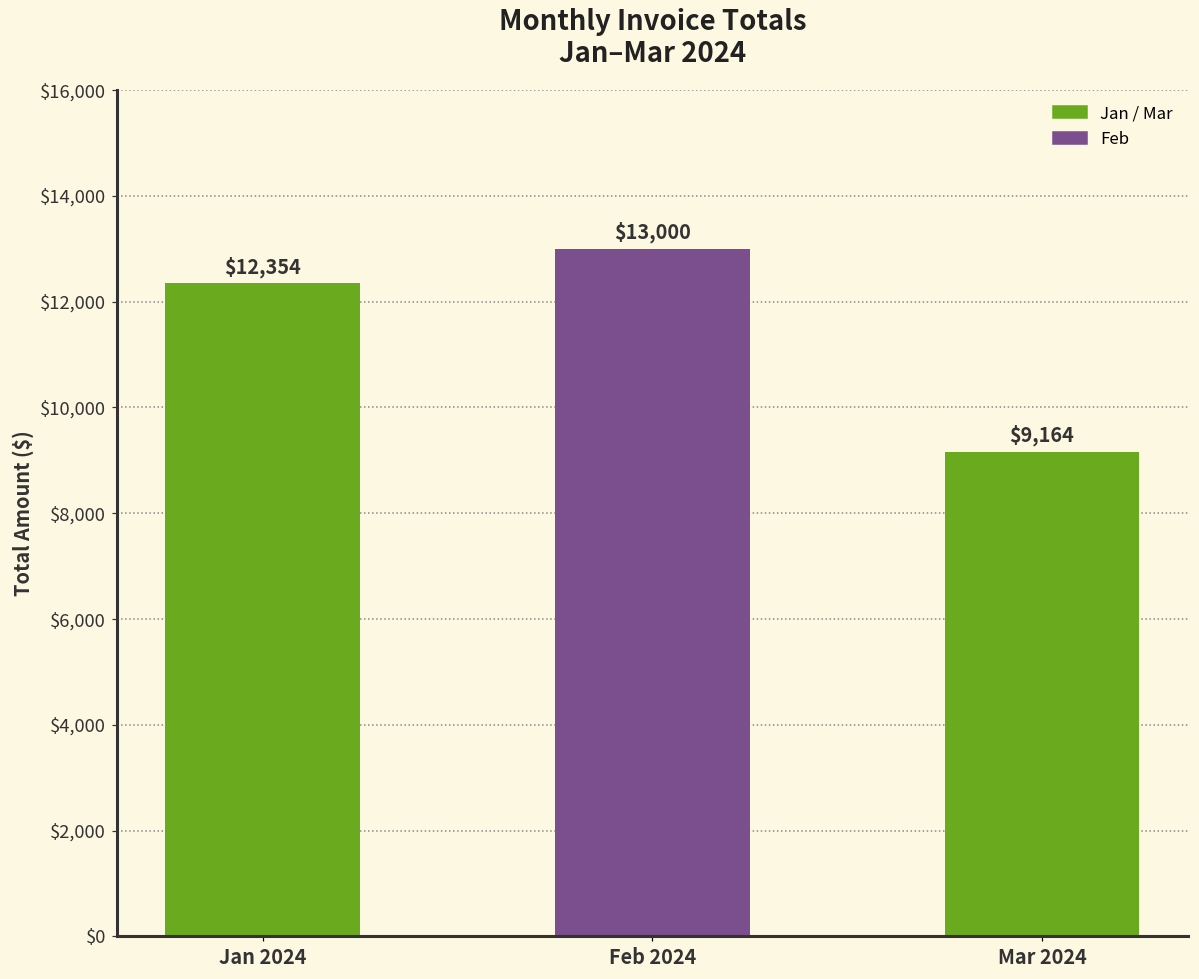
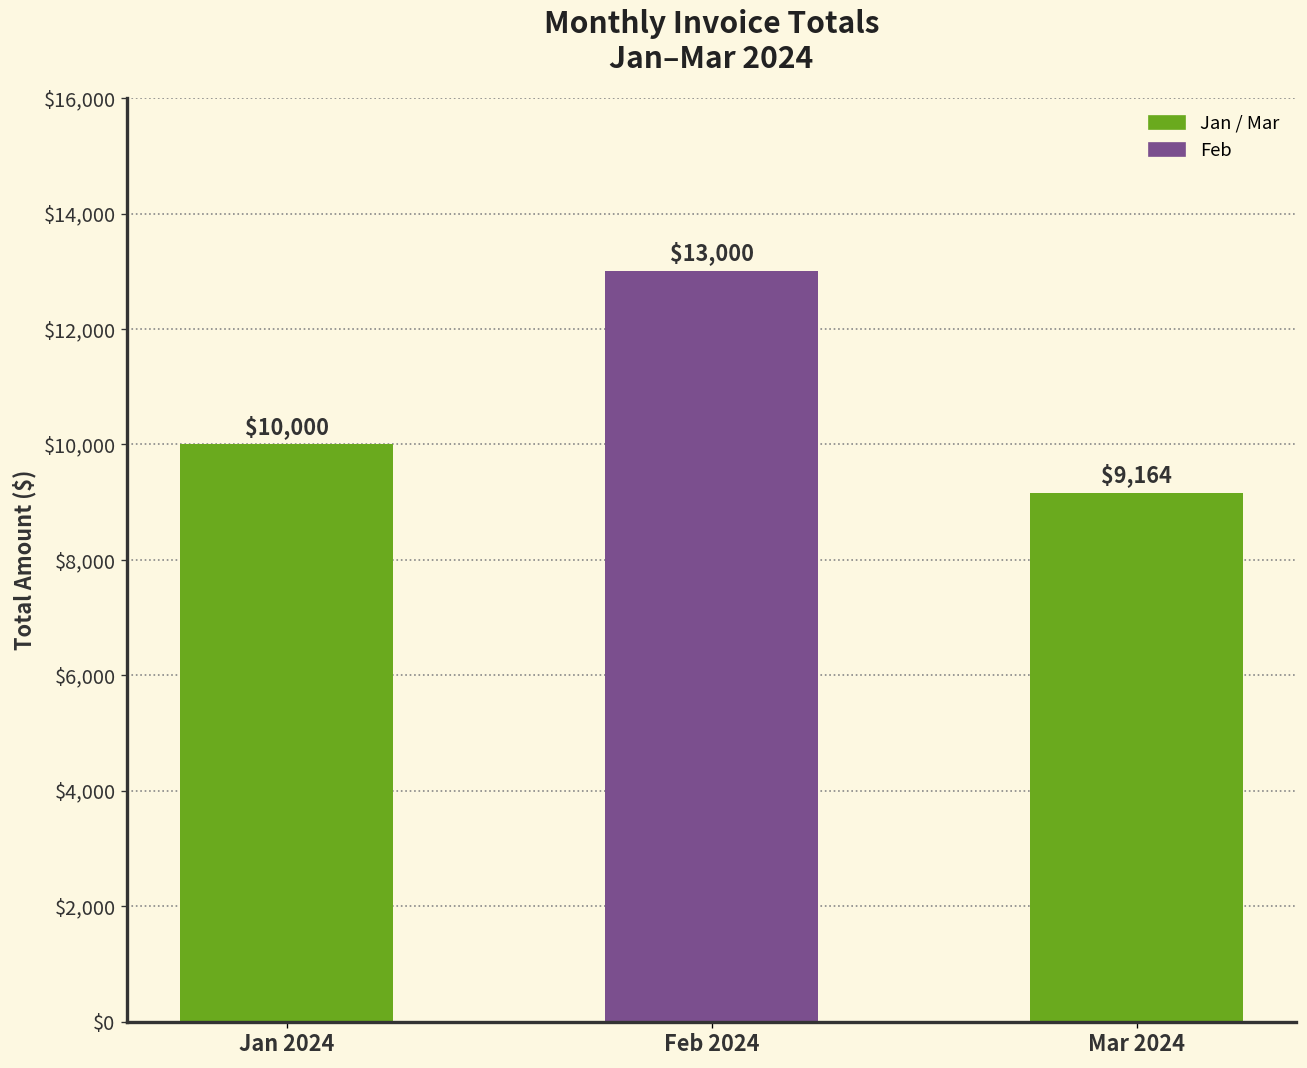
  {
-   "Jan 2024": "$12,354",
+   "Jan 2024": "$10,000",
    "Feb 2024": "$13,000",
    "Mar 2024": "$9,164"
  }
